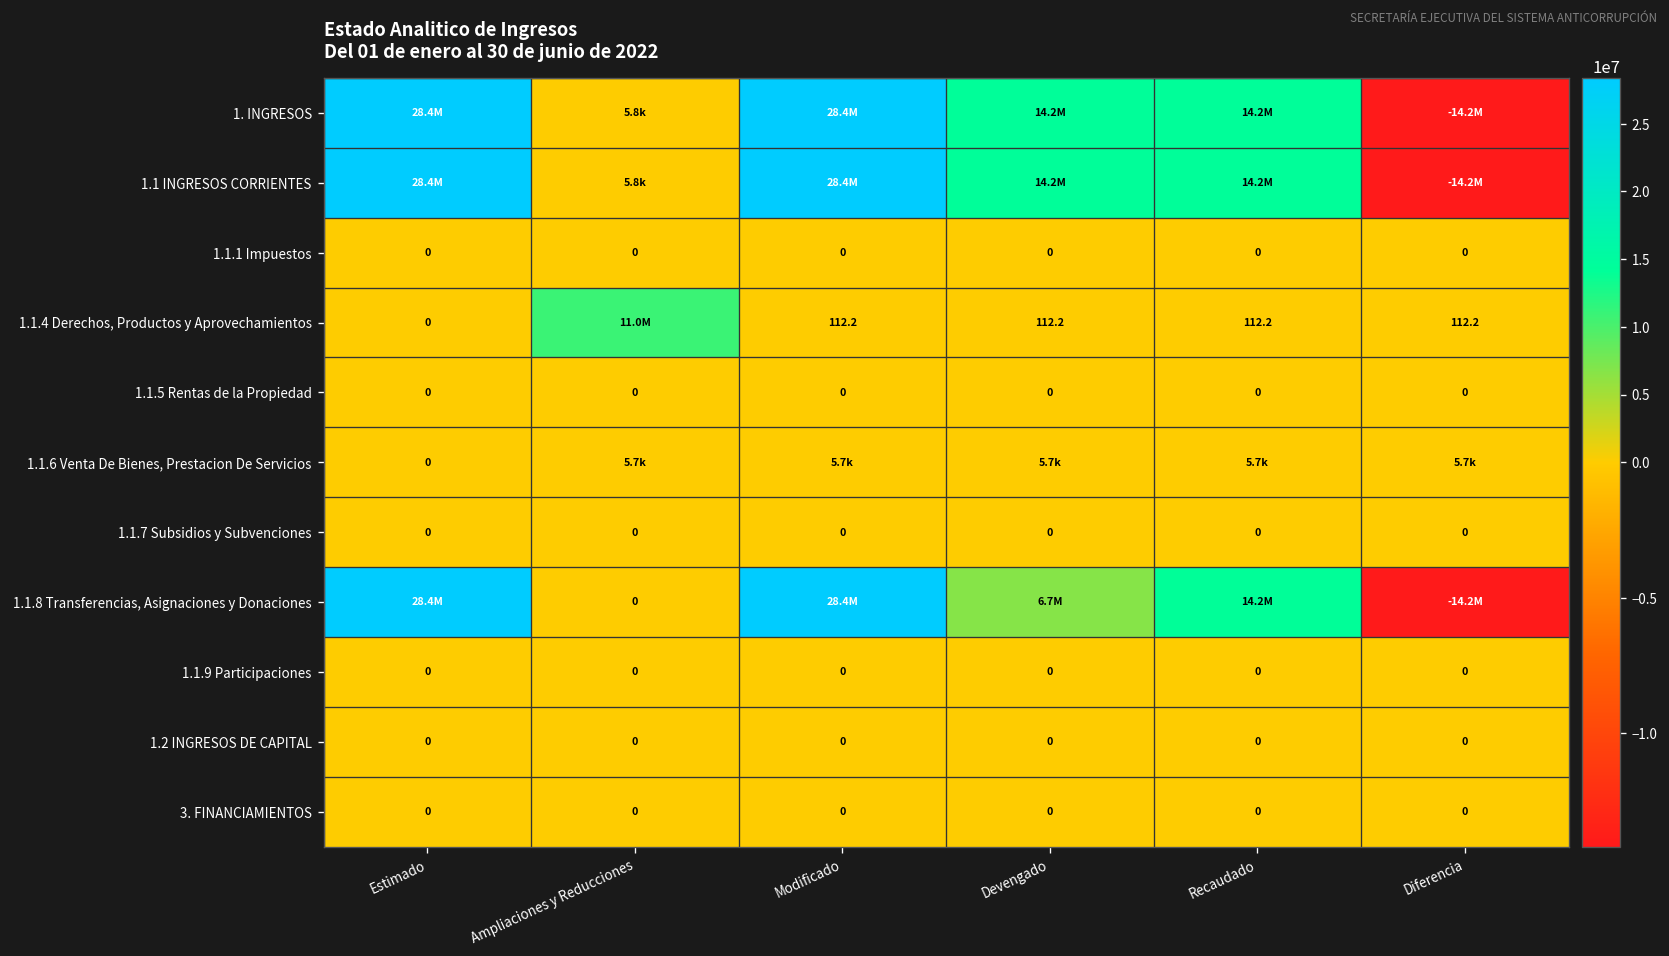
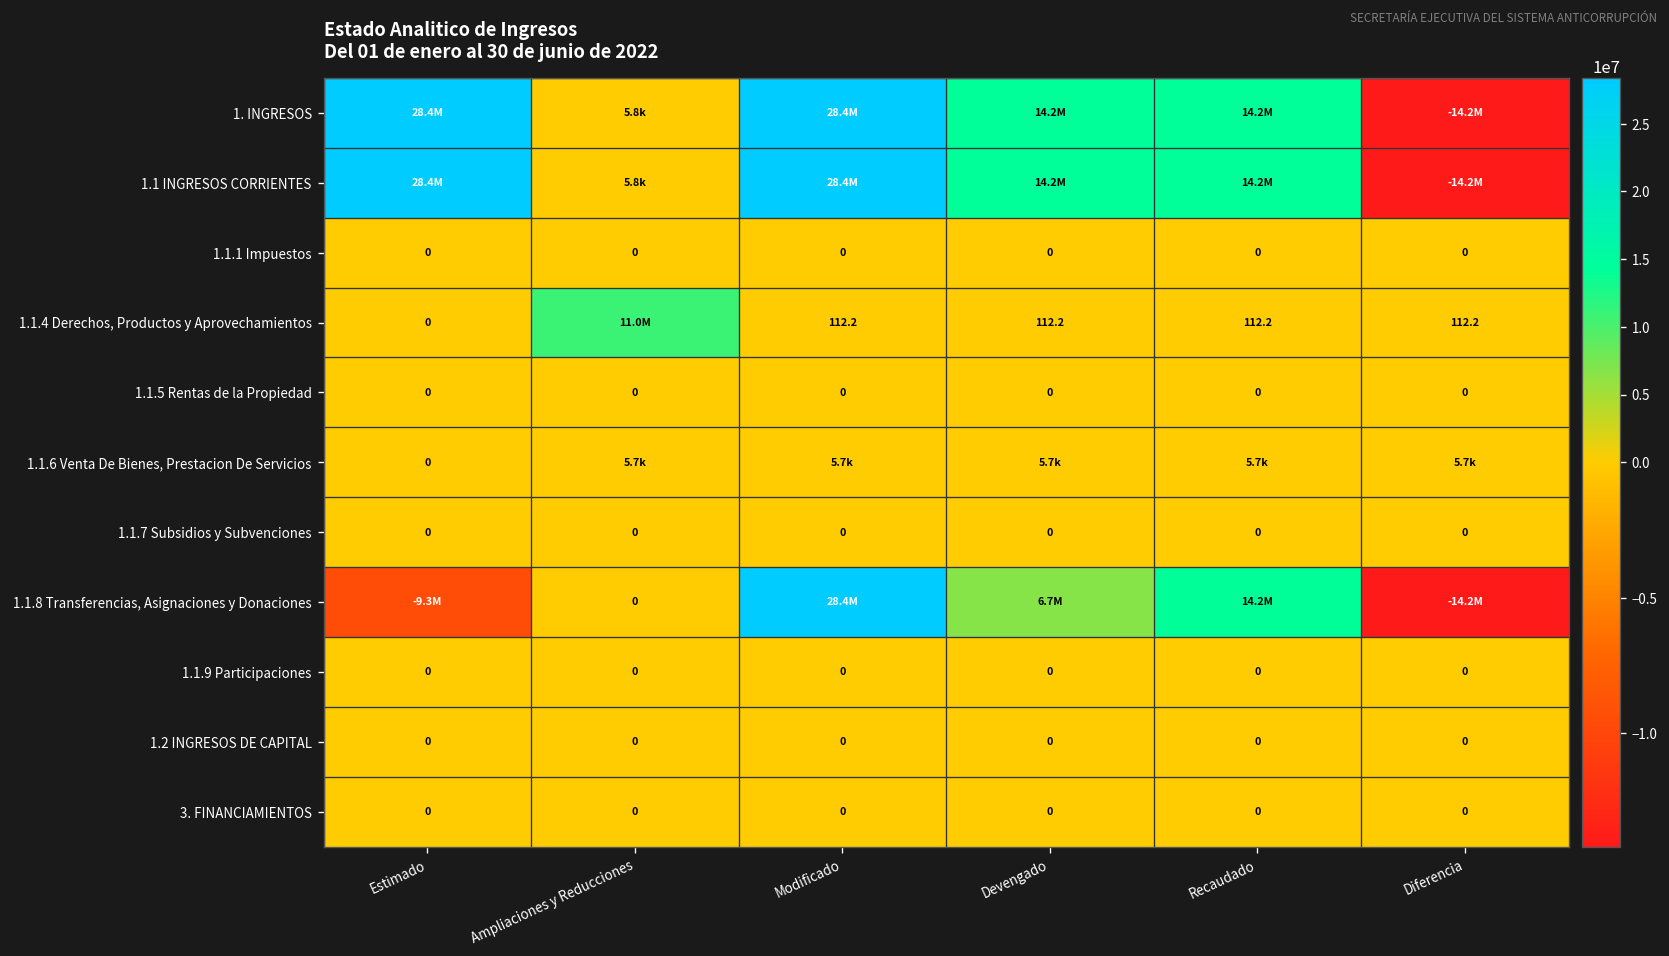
  {
    "1. INGRESOS": {
      "Estimado": "28.4M",
      "Ampliaciones y Reducciones": "5.8k",
      "Modificado": "28.4M",
      "Devengado": "14.2M",
      "Recaudado": "14.2M",
      "Diferencia": "-14.2M"
    },
    "1.1 INGRESOS CORRIENTES": {
      "Estimado": "28.4M",
      "Ampliaciones y Reducciones": "5.8k",
      "Modificado": "28.4M",
      "Devengado": "14.2M",
      "Recaudado": "14.2M",
      "Diferencia": "-14.2M"
    },
    "1.1.1 Impuestos": {
      "Estimado": "0",
      "Ampliaciones y Reducciones": "0",
      "Modificado": "0",
      "Devengado": "0",
      "Recaudado": "0",
      "Diferencia": "0"
    },
    "1.1.4 Derechos, Productos y Aprovechamientos": {
      "Estimado": "0",
      "Ampliaciones y Reducciones": "11.0M",
      "Modificado": "112.2",
      "Devengado": "112.2",
      "Recaudado": "112.2",
      "Diferencia": "112.2"
    },
    "1.1.5 Rentas de la Propiedad": {
      "Estimado": "0",
      "Ampliaciones y Reducciones": "0",
      "Modificado": "0",
      "Devengado": "0",
      "Recaudado": "0",
      "Diferencia": "0"
    },
    "1.1.6 Venta De Bienes, Prestacion De Servicios": {
      "Estimado": "0",
      "Ampliaciones y Reducciones": "5.7k",
      "Modificado": "5.7k",
      "Devengado": "5.7k",
      "Recaudado": "5.7k",
      "Diferencia": "5.7k"
    },
    "1.1.7 Subsidios y Subvenciones": {
      "Estimado": "0",
      "Ampliaciones y Reducciones": "0",
      "Modificado": "0",
      "Devengado": "0",
      "Recaudado": "0",
      "Diferencia": "0"
    },
    "1.1.8 Transferencias, Asignaciones y Donaciones": {
-     "Estimado": "28.4M",
+     "Estimado": "-9.3M",
      "Ampliaciones y Reducciones": "0",
      "Modificado": "28.4M",
      "Devengado": "6.7M",
      "Recaudado": "14.2M",
      "Diferencia": "-14.2M"
    },
    "1.1.9 Participaciones": {
      "Estimado": "0",
      "Ampliaciones y Reducciones": "0",
      "Modificado": "0",
      "Devengado": "0",
      "Recaudado": "0",
      "Diferencia": "0"
    },
    "1.2 INGRESOS DE CAPITAL": {
      "Estimado": "0",
      "Ampliaciones y Reducciones": "0",
      "Modificado": "0",
      "Devengado": "0",
      "Recaudado": "0",
      "Diferencia": "0"
    },
    "3. FINANCIAMIENTOS": {
      "Estimado": "0",
      "Ampliaciones y Reducciones": "0",
      "Modificado": "0",
      "Devengado": "0",
      "Recaudado": "0",
      "Diferencia": "0"
    }
  }
